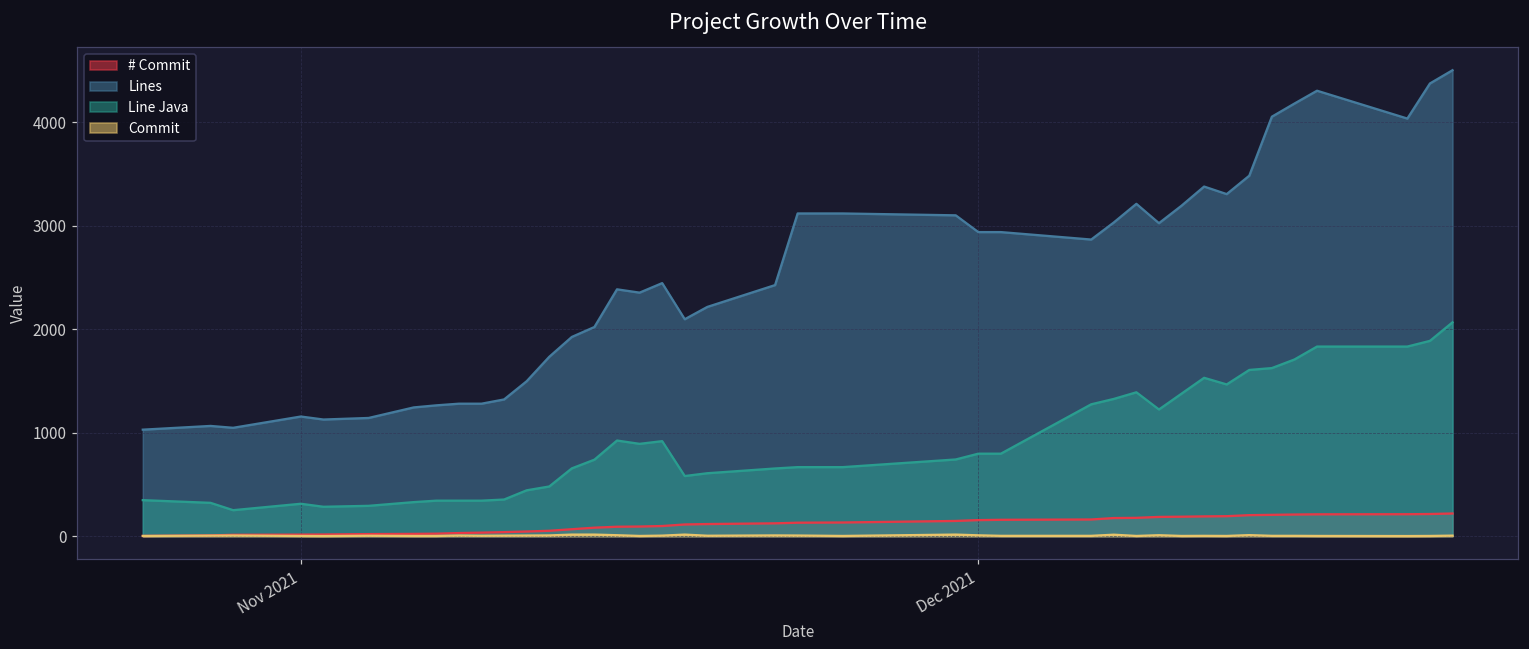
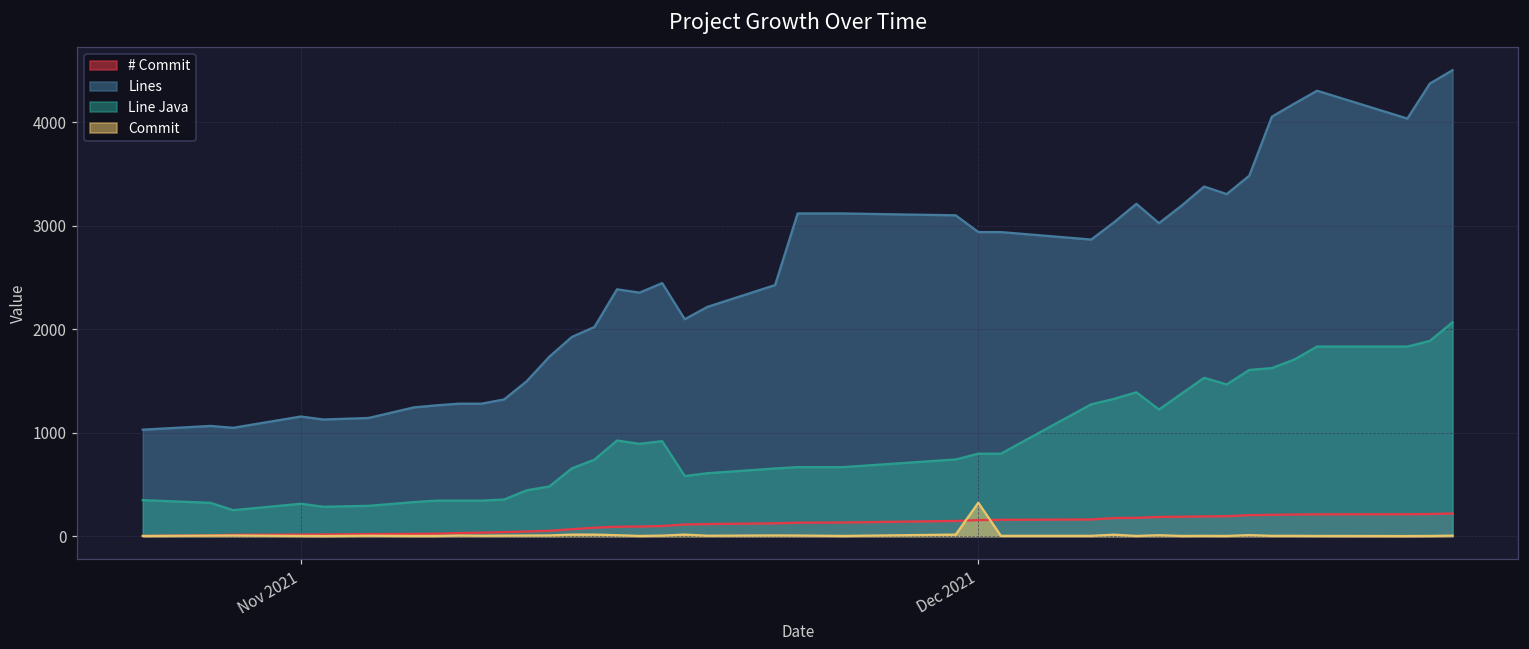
  {
    "# Commit": {
      "Dec 2021": 200
    },
    "Commit": {
-     "Dec 2021": 0
+     "Dec 2021": 300
    }
  }
